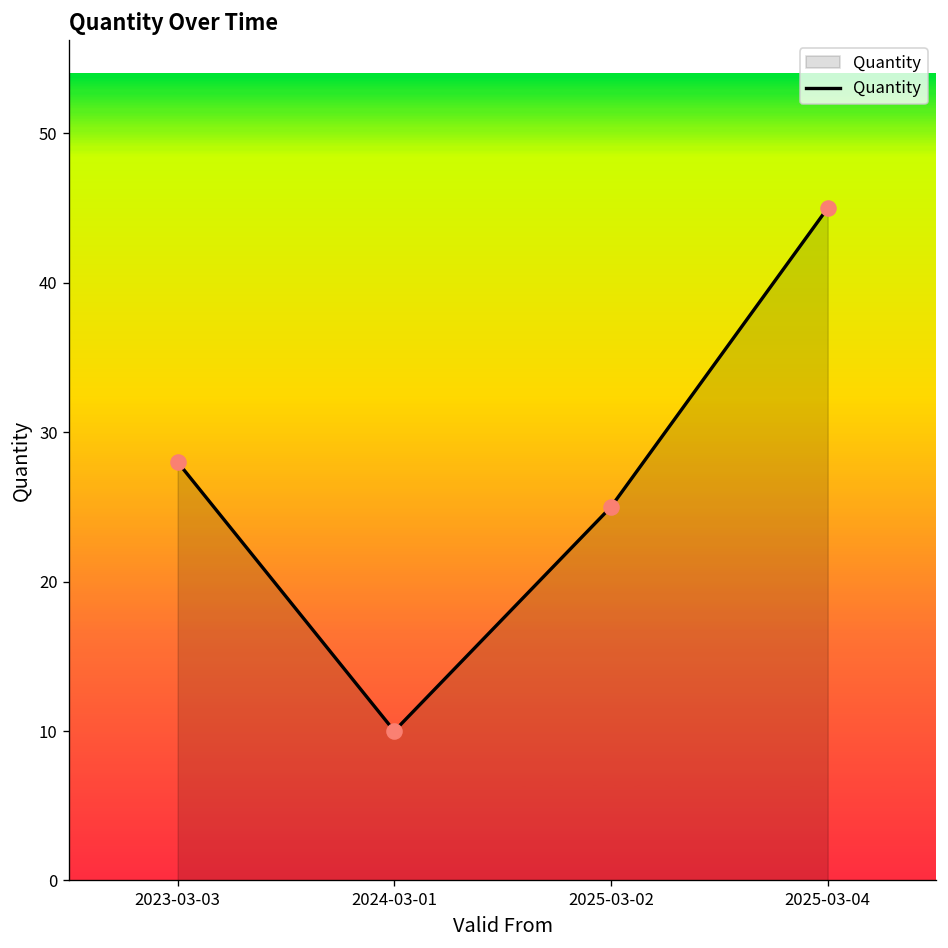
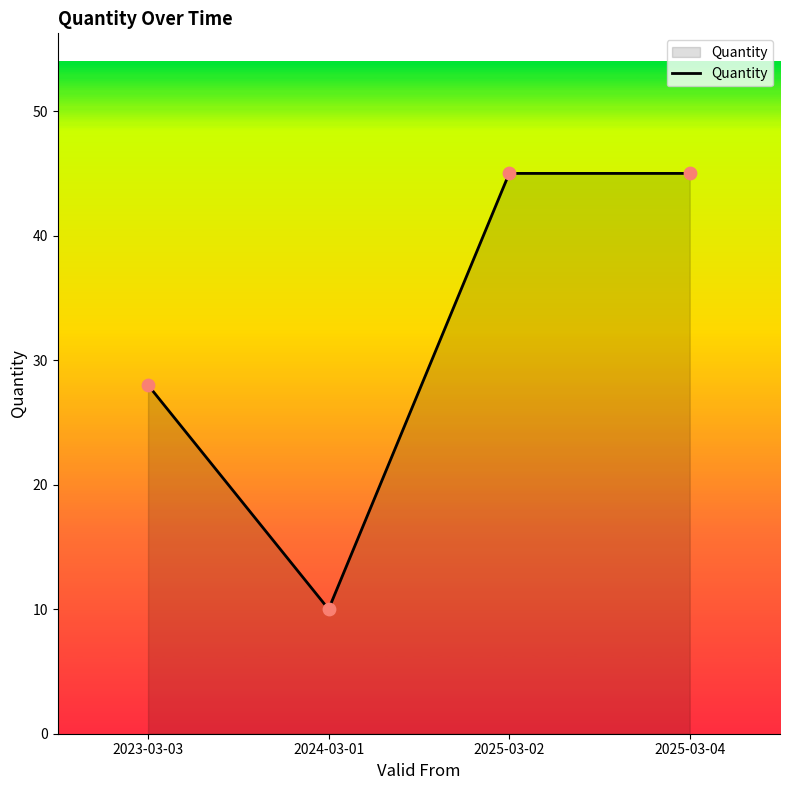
  {
    "2023-03-03": 28,
    "2024-03-01": 10,
-   "2025-03-02": 25,
+   "2025-03-02": 45,
    "2025-03-04": 45
  }
